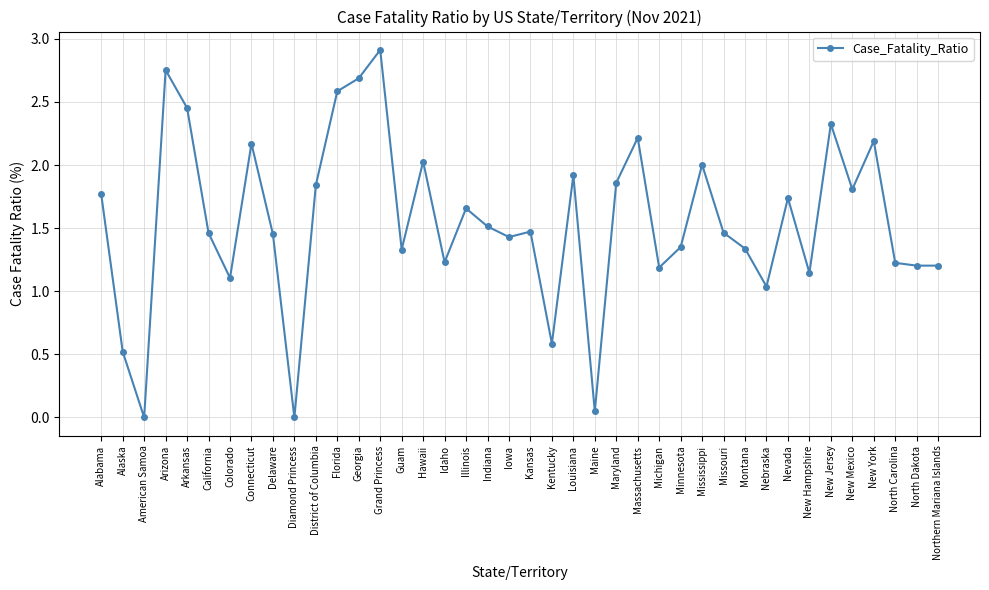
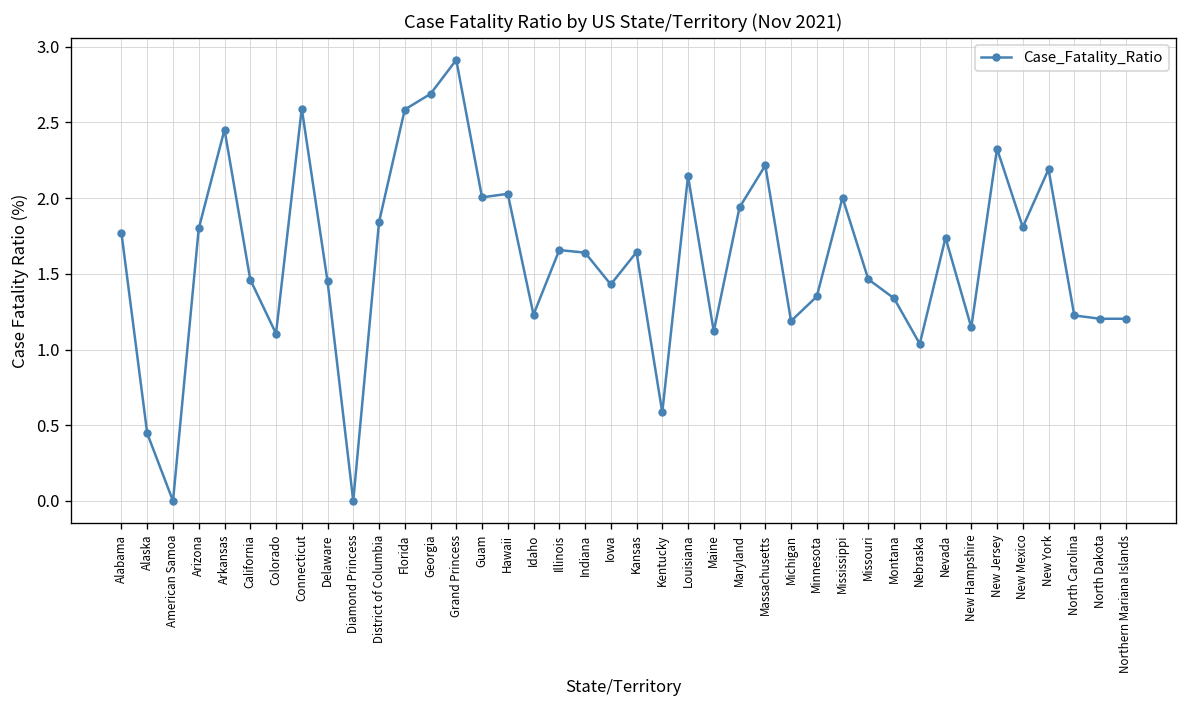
  {
    "Alabama": 1.77,
-   "Alaska": 0.52,
+   "Alaska": 0.45,
    "American Samoa": 0.00,
-   "Arizona": 2.75,
+   "Arizona": 1.80,
    "Arkansas": 2.45,
    "California": 1.46,
    "Colorado": 1.11,
-   "Connecticut": 2.17,
+   "Connecticut": 2.59,
    "Delaware": 1.45,
    "Diamond Princess": 0.00,
    "District of Columbia": 1.84,
    "Florida": 2.58,
    "Georgia": 2.69,
    "Grand Princess": 2.91,
-   "Guam": 1.33,
+   "Guam": 2.00,
    "Hawaii": 2.03,
    "Idaho": 1.23,
    "Illinois": 1.66,
-   "Indiana": 1.51,
+   "Indiana": 1.64,
    "Iowa": 1.43,
-   "Kansas": 1.47,
+   "Kansas": 1.64,
    "Kentucky": 0.58,
-   "Louisiana": 1.92,
-   "Maine": 0.05,
-   "Maryland": 1.86,
+   "Louisiana": 2.15,
+   "Maine": 1.12,
+   "Maryland": 1.94,
    "Massachusetts": 2.22,
    "Michigan": 1.19,
    "Minnesota": 1.35,
    "Mississippi": 2.00,
    "Missouri": 1.46,
    "Montana": 1.34,
    "Nebraska": 1.04,
    "Nevada": 1.74,
    "New Hampshire": 1.15,
    "New Jersey": 2.33,
    "New Mexico": 1.81,
    "New York": 2.19,
    "North Carolina": 1.23,
    "North Dakota": 1.20,
    "Northern Mariana Islands": 1.20
  }
